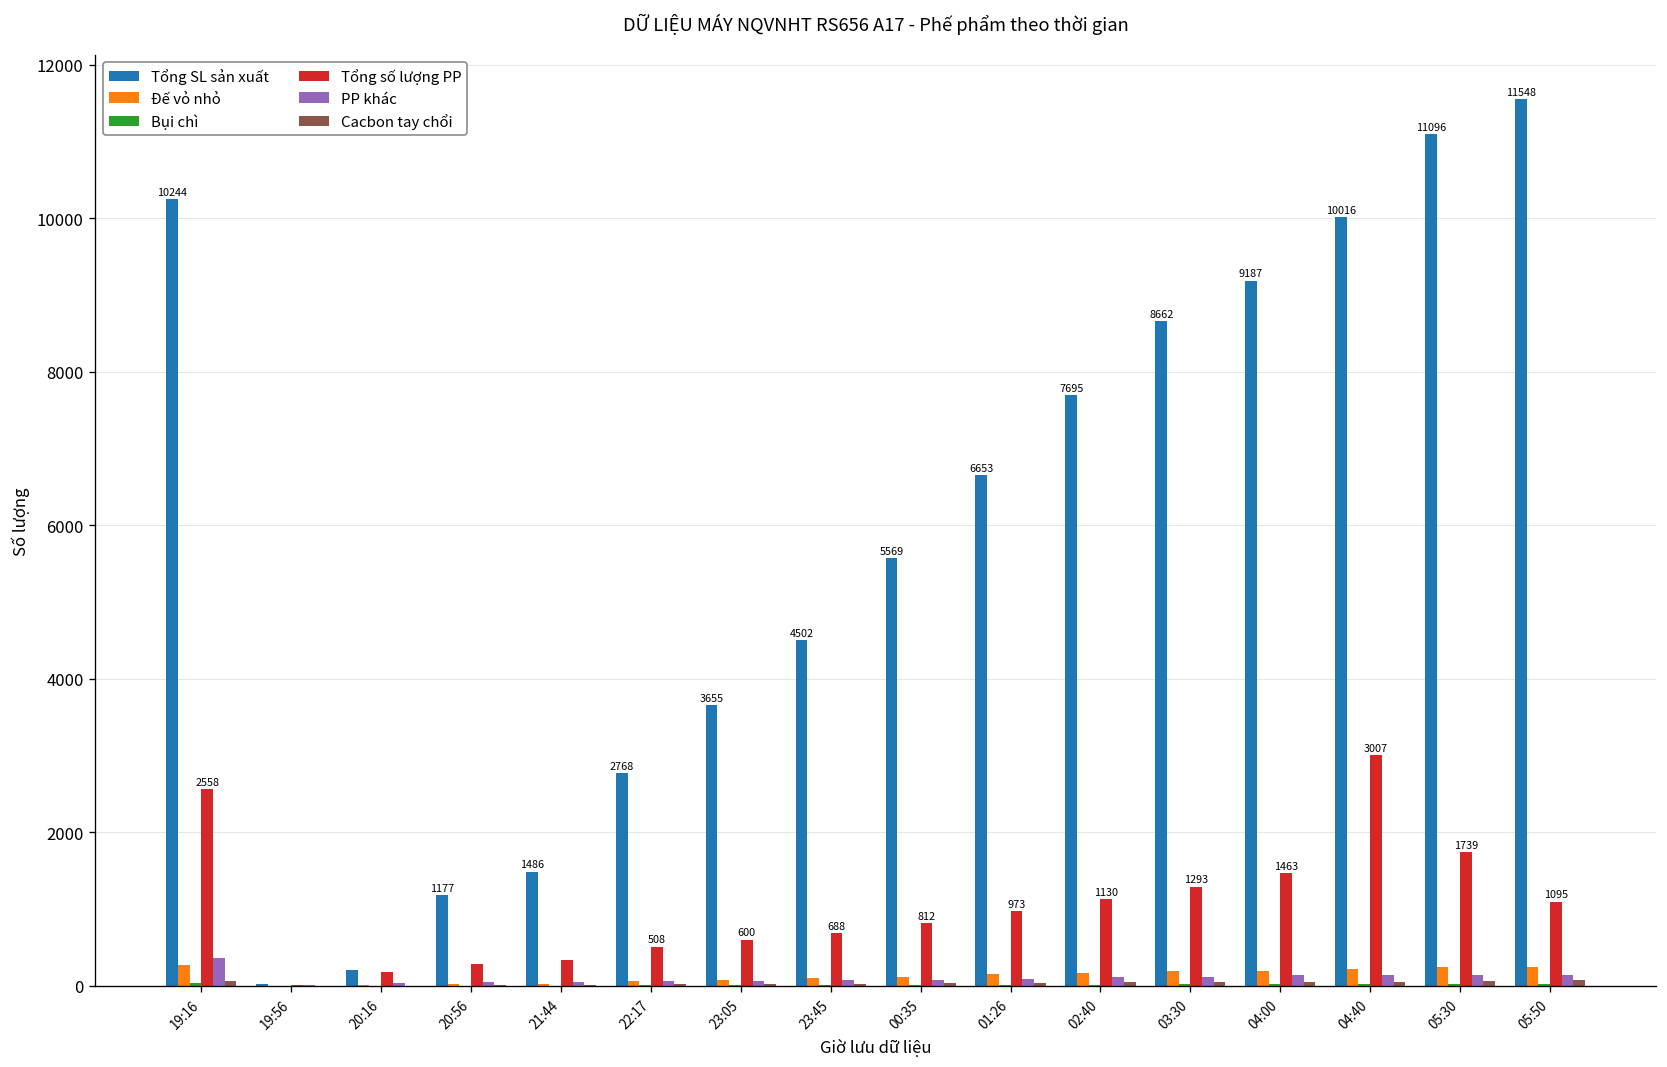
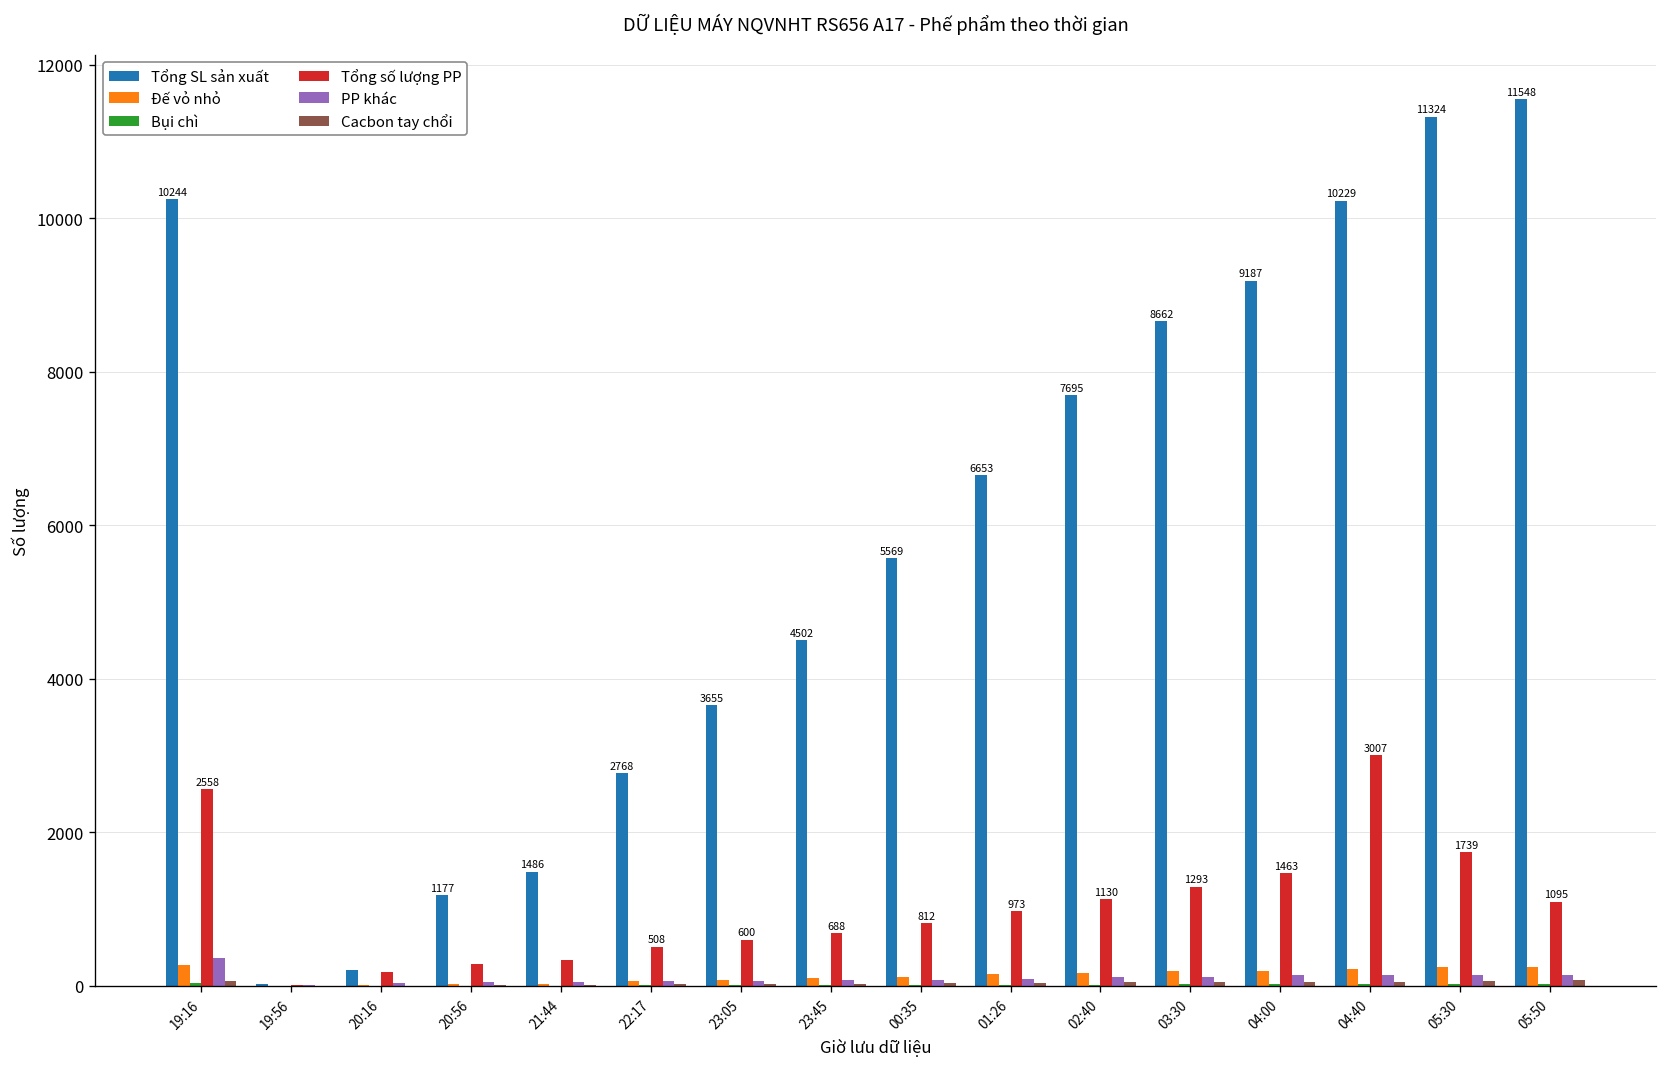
  {
    "Tổng SL sản xuất": {
      "19:16": 10244,
      "20:56": 1177,
      "21:44": 1486,
      "22:17": 2768,
      "23:05": 3655,
      "23:45": 4502,
      "00:35": 5569,
      "01:26": 6653,
      "02:40": 7695,
      "03:30": 8662,
      "04:00": 9187,
-     "04:40": 10016,
-     "05:30": 11096,
+     "04:40": 10229,
+     "05:30": 11324,
      "05:50": 11548
    },
    "Đế vỏ nhỏ": {
      "19:16": 300,
      "22:17": 100,
      "23:05": 100,
      "23:45": 100,
      "00:35": 100,
      "01:26": 100,
      "02:40": 200,
      "03:30": 200,
      "04:00": 200,
      "04:40": 200,
      "05:30": 200,
      "05:50": 200
    },
    "Bụi chì": {
      "19:16": 0,
      "19:56": 0
    },
    "Tổng số lượng PP": {
      "19:16": 2558,
      "22:17": 508,
      "23:05": 600,
      "23:45": 688,
      "00:35": 812,
      "01:26": 973,
      "02:40": 1130,
      "03:30": 1293,
      "04:00": 1463,
      "04:40": 3007,
      "05:30": 1739,
      "05:50": 1095
    },
    "PP khác": {
      "19:16": 400,
      "20:56": 0,
      "21:44": 0,
      "22:17": 100,
      "23:05": 100,
      "23:45": 100,
      "00:35": 100,
      "01:26": 100,
      "02:40": 100,
      "03:30": 100,
      "04:00": 100,
      "04:40": 100,
      "05:30": 100,
      "05:50": 100
    },
    "Cacbon tay chổi": {
      "19:16": 100,
      "19:56": 0,
      "01:26": 0,
      "02:40": 100,
      "03:30": 100,
      "04:00": 100,
      "04:40": 100,
      "05:30": 100,
      "05:50": 100
    }
  }
